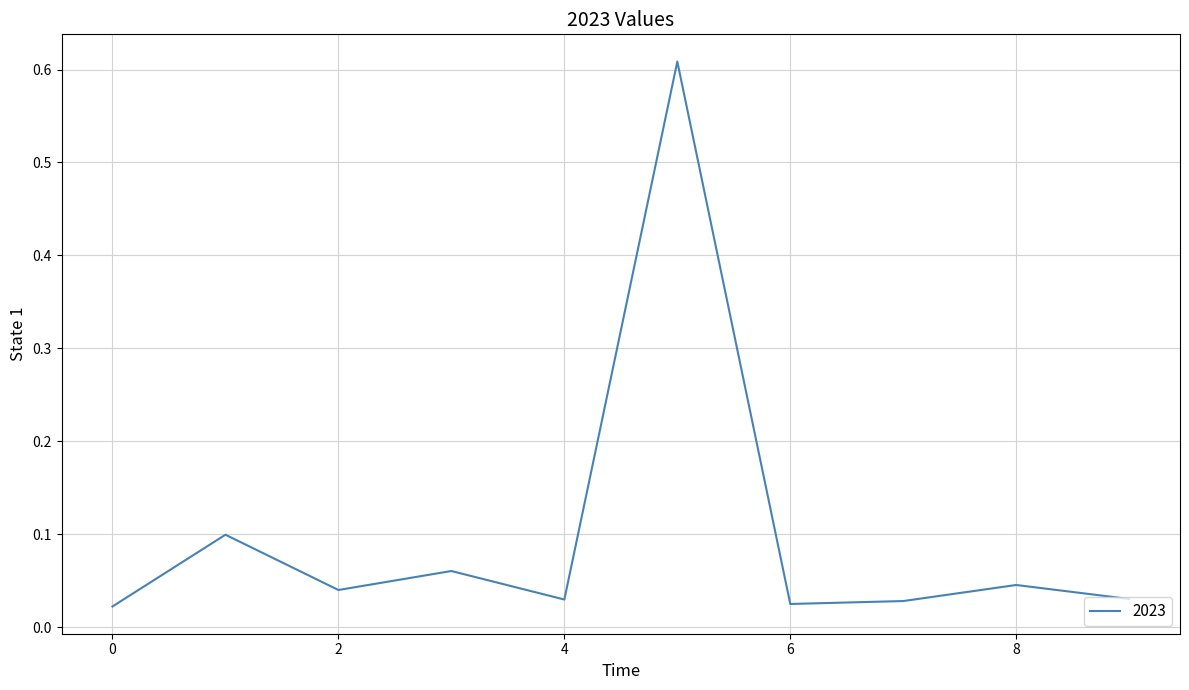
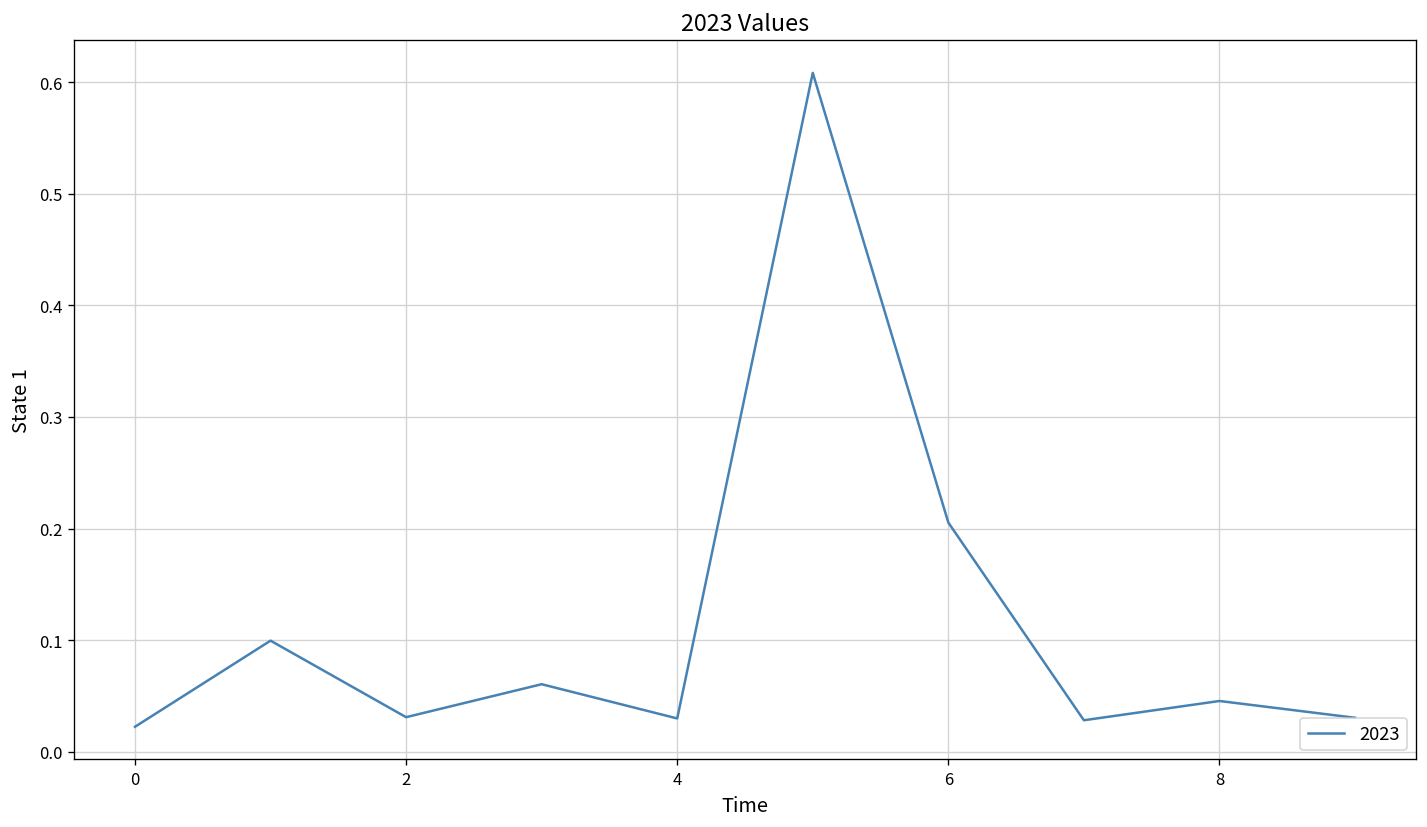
  {
    "0": 0.02,
-   "2": 0.04,
+   "2": 0.03,
    "4": 0.03,
-   "6": 0.02,
+   "6": 0.21,
    "8": 0.05
  }
